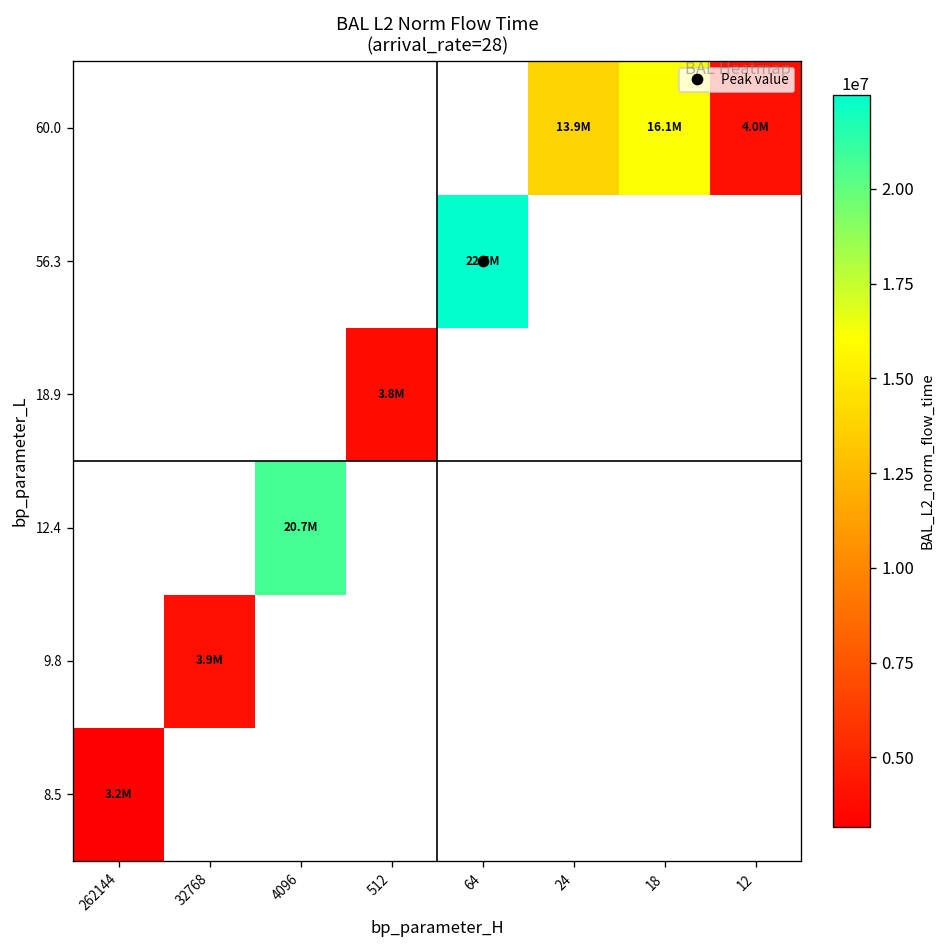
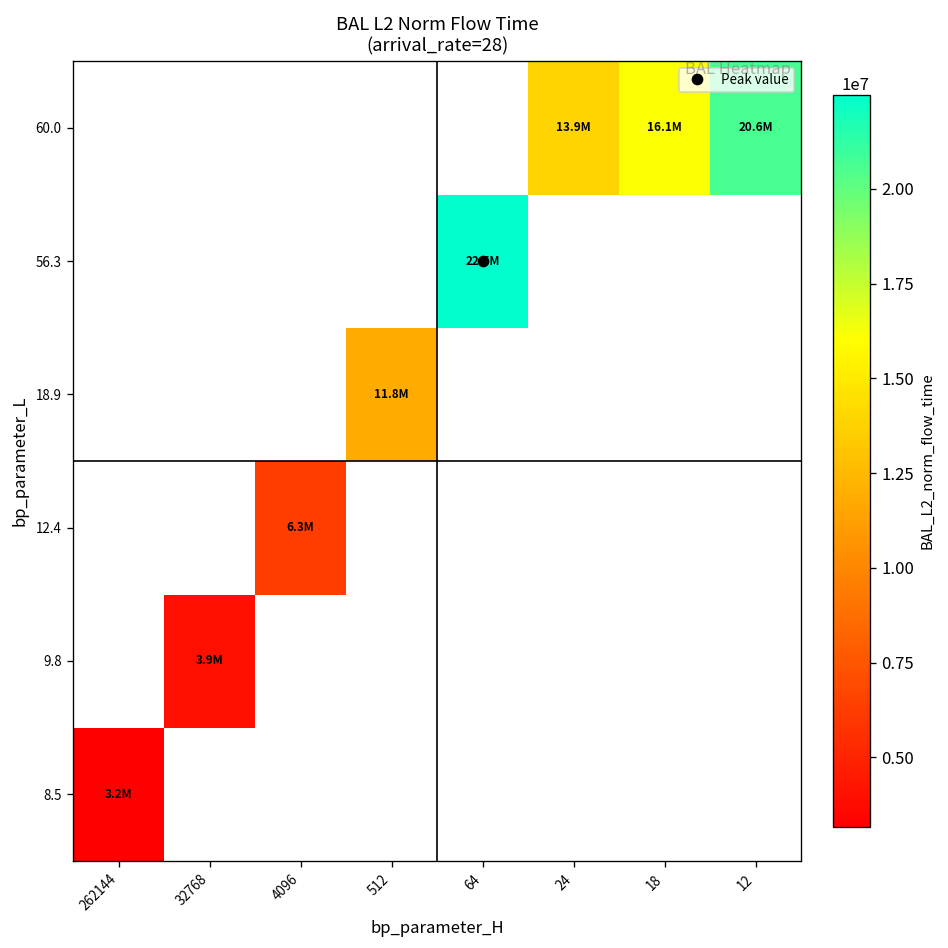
  {
    "60.0": {
      "24": "13.9M",
      "18": "16.1M",
-     "12": "4.0M"
+     "12": "20.6M"
    },
    "18.9": {
-     "512": "3.8M"
+     "512": "11.8M"
    },
    "12.4": {
-     "4096": "20.7M"
+     "4096": "6.3M"
    },
    "9.8": {
      "32768": "3.9M"
    },
    "8.5": {
      "262144": "3.2M"
    }
  }
